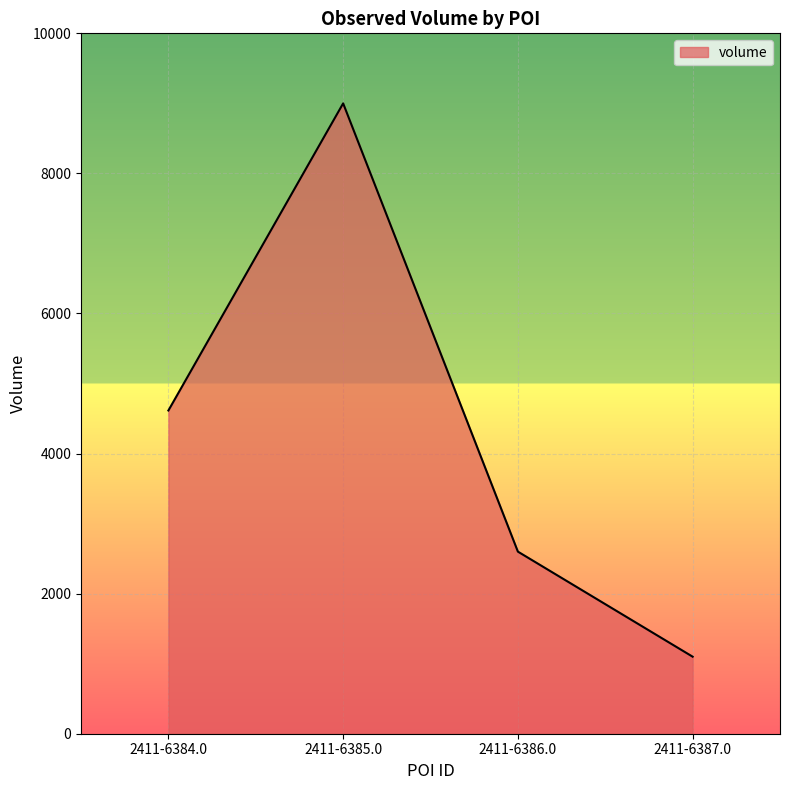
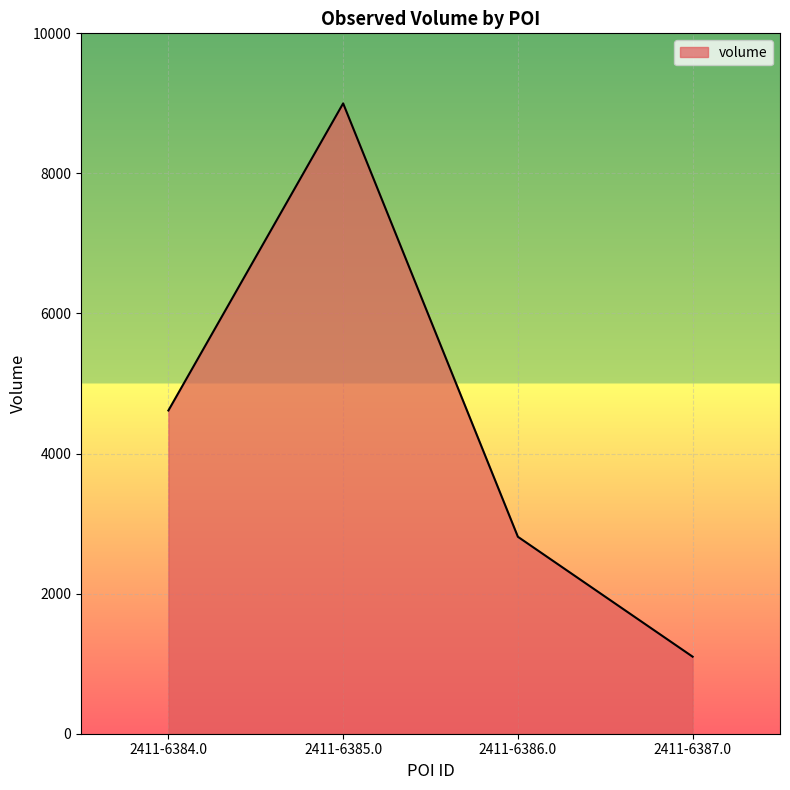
  {
    "2411-6384.0": 4600,
    "2411-6385.0": 9000,
-   "2411-6386.0": 2600,
+   "2411-6386.0": 2800,
    "2411-6387.0": 1100
  }
